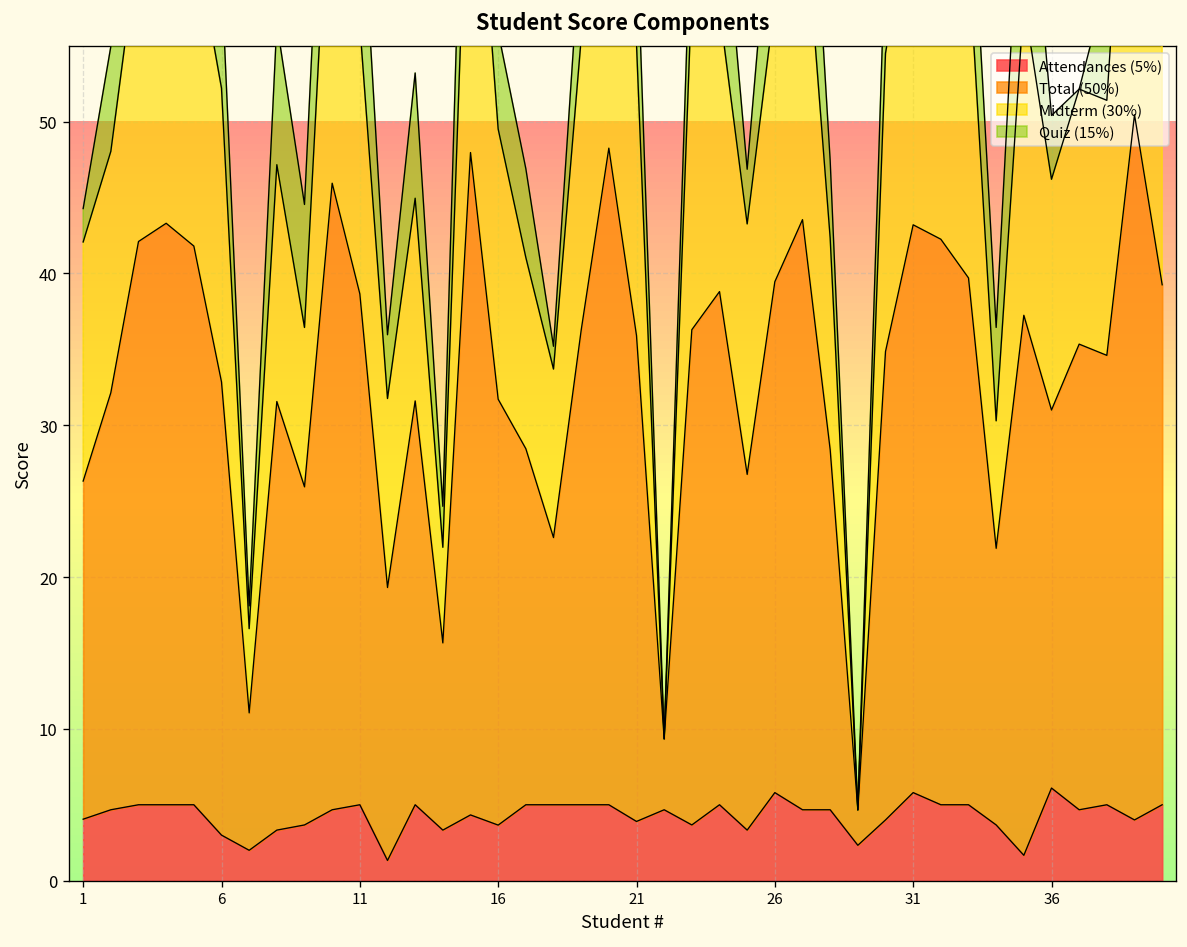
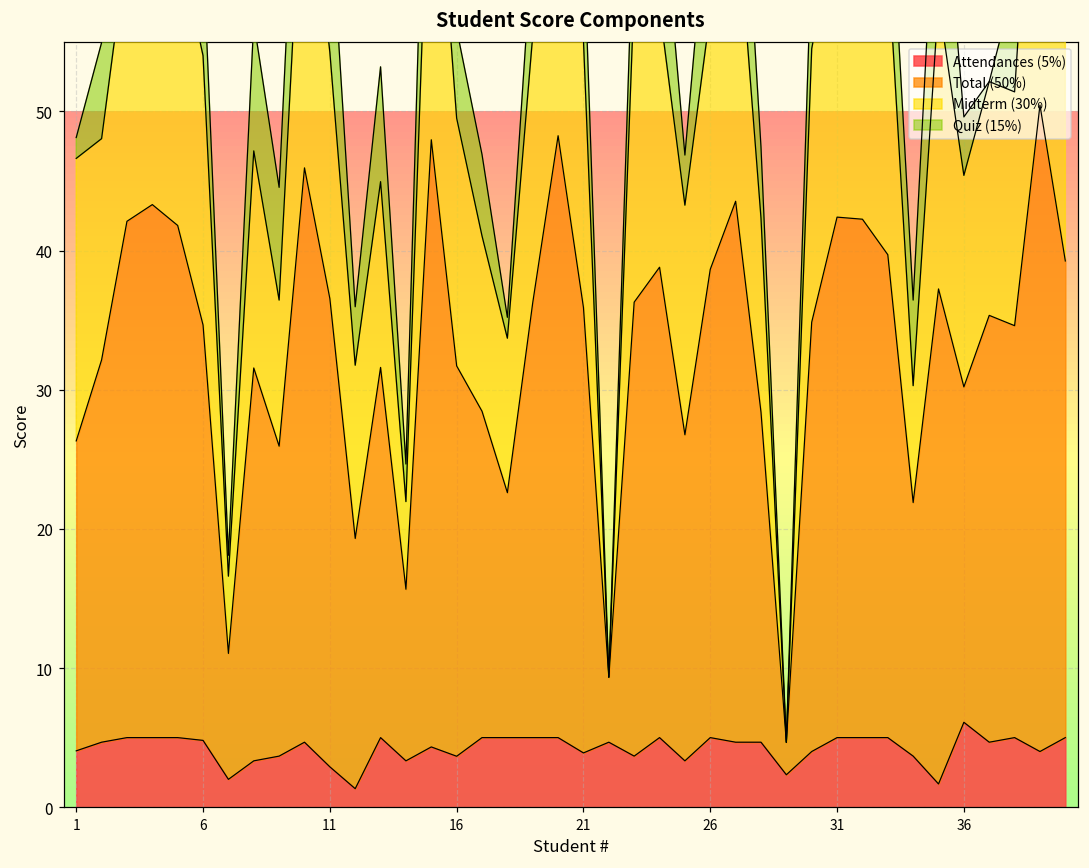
  {
    "Attendances (5%)": {
      "1": 4.1,
-     "6": 3.0,
-     "11": 5.0,
+     "6": 4.8,
+     "11": 2.9,
      "16": 3.7,
      "21": 3.9,
-     "26": 5.8,
-     "31": 5.8,
+     "26": 5.0,
+     "31": 5.0,
      "36": 6.1
    },
    "Total (50%)": {
      "1": 22.3,
      "6": 29.8,
      "11": 33.7,
      "16": 28.1,
      "21": 32.0,
      "26": 33.7,
      "31": 37.4,
-     "36": 24.9
+     "36": 24.1
    },
    "Midterm (30%)": {
-     "1": 15.8,
+     "1": 20.3,
      "6": 19.4,
      "16": 17.8,
      "21": 19.2,
      "36": 15.2
    },
    "Quiz (15%)": {
-     "1": 2.2
+     "1": 1.5
    }
  }
